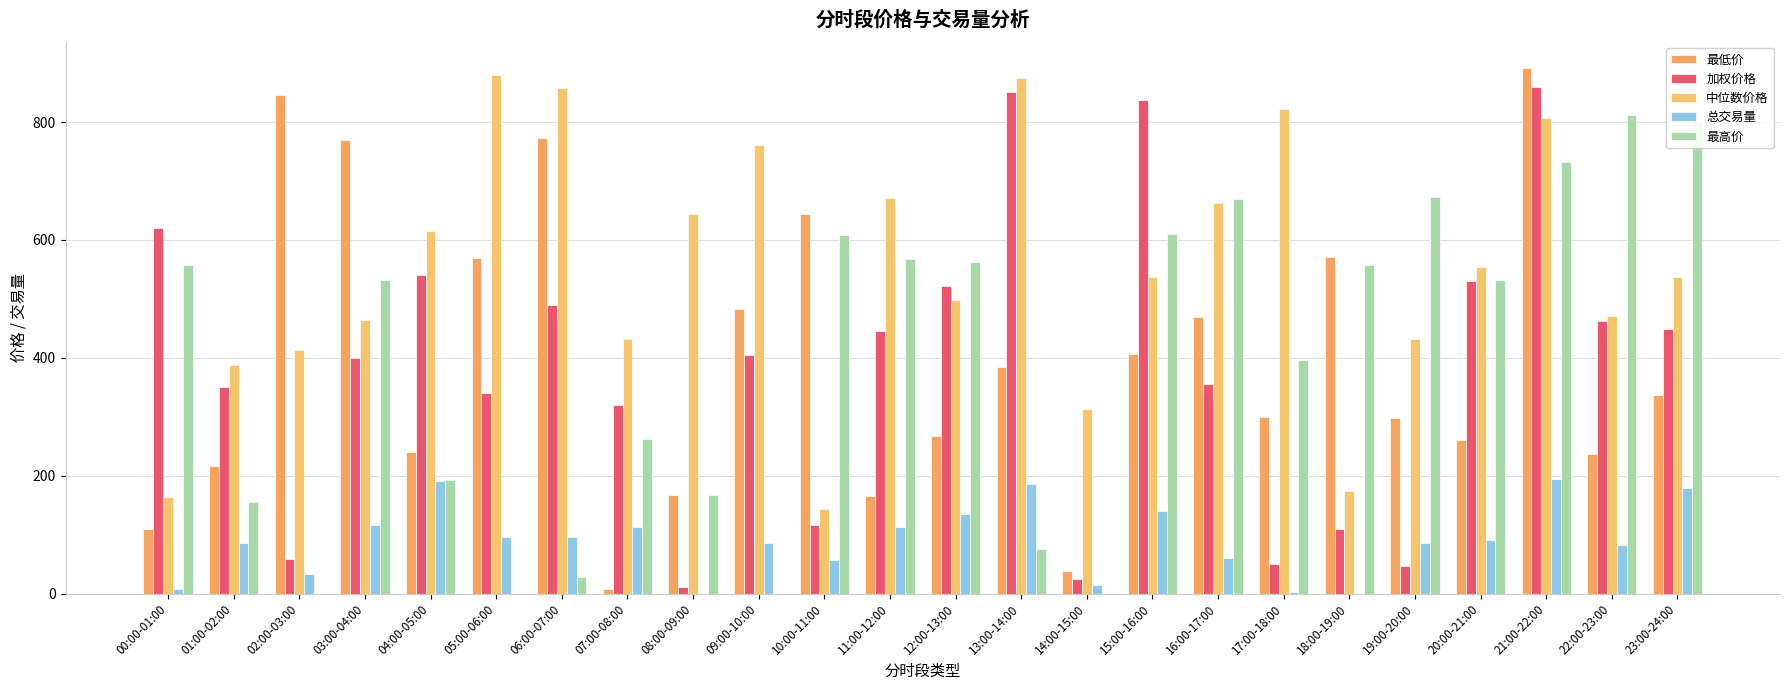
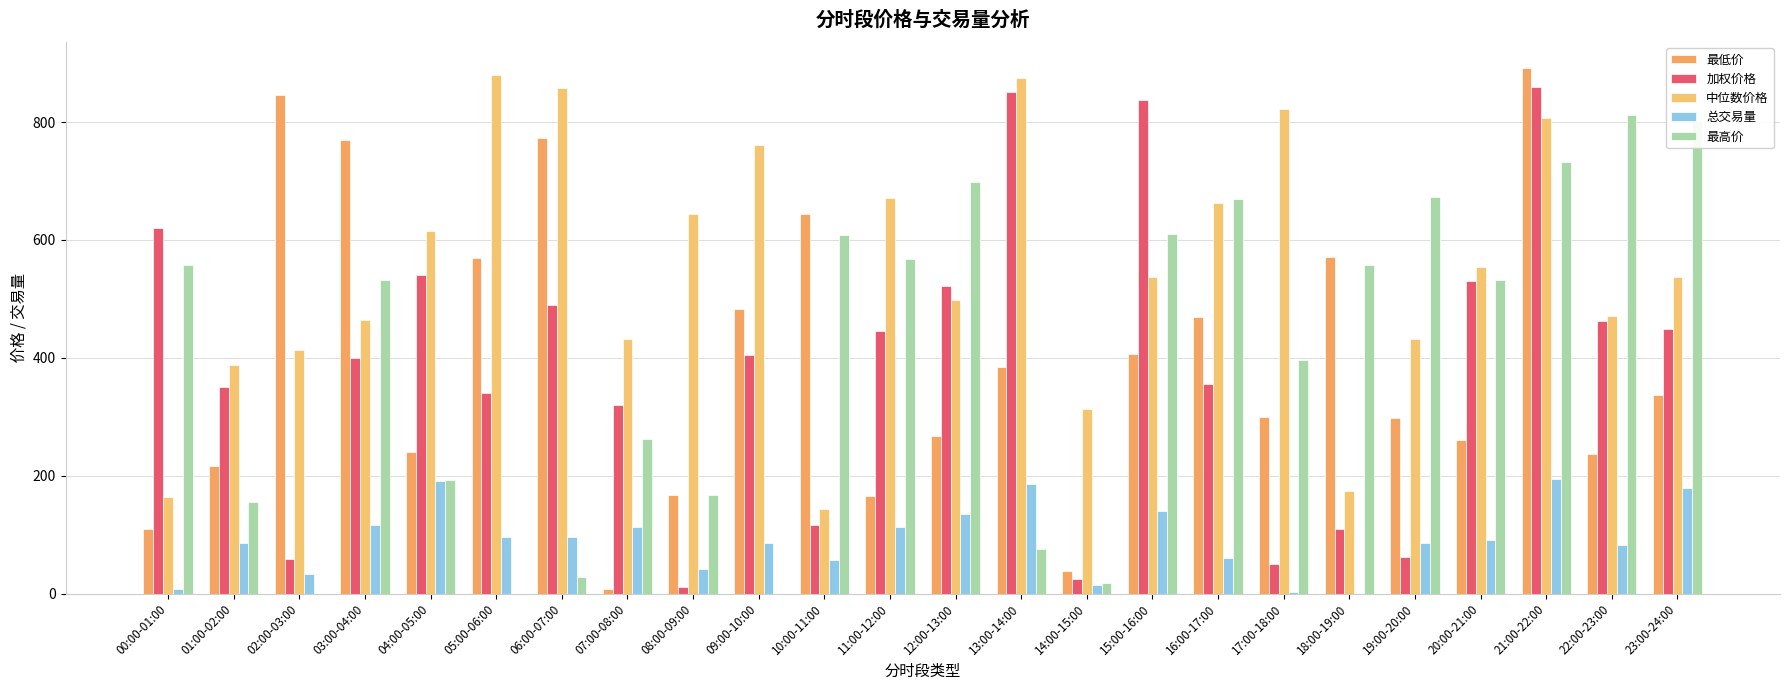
  {
    "加权价格": {
      "00:00-01:00": 620,
      "01:00-02:00": 350,
      "02:00-03:00": 60,
      "03:00-04:00": 400,
      "04:00-05:00": 540,
      "05:00-06:00": 340,
      "06:00-07:00": 490,
      "07:00-08:00": 320,
      "08:00-09:00": 10,
      "09:00-10:00": 400,
      "10:00-11:00": 120,
      "11:00-12:00": 450,
      "12:00-13:00": 520,
      "13:00-14:00": 850,
      "14:00-15:00": 20,
      "15:00-16:00": 840,
      "16:00-17:00": 360,
      "17:00-18:00": 50,
      "18:00-19:00": 110,
-     "19:00-20:00": 50,
+     "19:00-20:00": 60,
      "20:00-21:00": 530,
      "21:00-22:00": 860,
      "22:00-23:00": 460,
      "23:00-24:00": 450
    },
    "总交易量": {
      "00:00-01:00": 10,
      "01:00-02:00": 90,
      "02:00-03:00": 30,
      "03:00-04:00": 120,
      "04:00-05:00": 190,
      "05:00-06:00": 100,
      "06:00-07:00": 100,
      "07:00-08:00": 110,
-     "08:00-09:00": 0,
+     "08:00-09:00": 40,
      "09:00-10:00": 90,
      "10:00-11:00": 60,
      "11:00-12:00": 110,
      "12:00-13:00": 140,
      "13:00-14:00": 190,
      "14:00-15:00": 10,
      "15:00-16:00": 140,
      "16:00-17:00": 60,
      "18:00-19:00": 0,
      "19:00-20:00": 90,
      "20:00-21:00": 90,
      "21:00-22:00": 190,
      "22:00-23:00": 80,
      "23:00-24:00": 180
    },
    "最高价": {
      "00:00-01:00": 560,
      "01:00-02:00": 160,
      "02:00-03:00": 0,
      "03:00-04:00": 530,
      "04:00-05:00": 190,
      "05:00-06:00": 0,
      "06:00-07:00": 30,
      "07:00-08:00": 260,
      "08:00-09:00": 170,
      "09:00-10:00": 0,
      "10:00-11:00": 610,
      "11:00-12:00": 570,
-     "12:00-13:00": 560,
+     "12:00-13:00": 700,
      "13:00-14:00": 70,
-     "14:00-15:00": 0,
+     "14:00-15:00": 20,
      "15:00-16:00": 610,
      "16:00-17:00": 670,
      "17:00-18:00": 400,
      "18:00-19:00": 560,
      "19:00-20:00": 670,
      "20:00-21:00": 530,
      "21:00-22:00": 730,
      "22:00-23:00": 810
    }
  }
